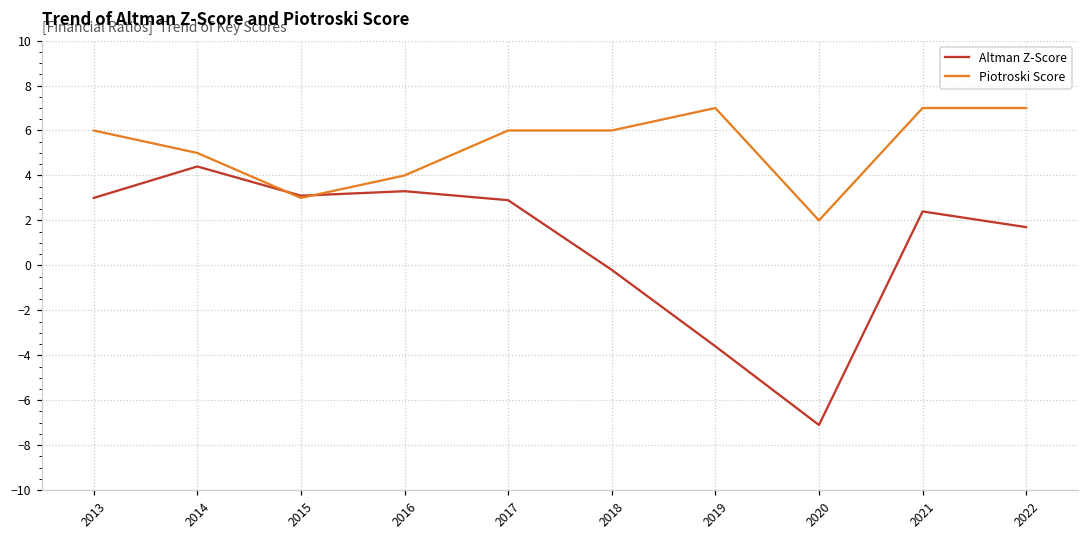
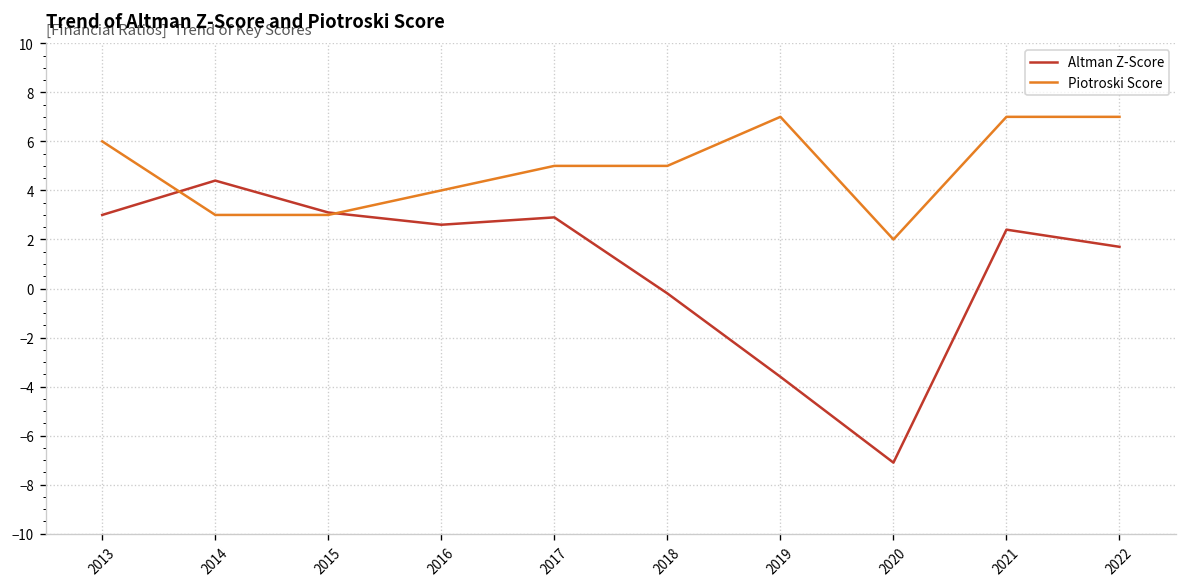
  {
    "Altman Z-Score": {
      "2013": 3.0,
      "2014": 4.4,
-     "2016": 3.3,
+     "2016": 2.6,
      "2017": 2.9,
      "2018": -0.2,
      "2019": -3.6,
      "2020": -7.1,
      "2021": 2.4,
      "2022": 1.7
    },
    "Piotroski Score": {
      "2013": 6,
-     "2014": 5,
+     "2014": 3,
      "2016": 4,
-     "2017": 6,
-     "2018": 6,
+     "2017": 5,
+     "2018": 5,
      "2019": 7,
      "2020": 2,
      "2021": 7,
      "2022": 7
    }
  }
